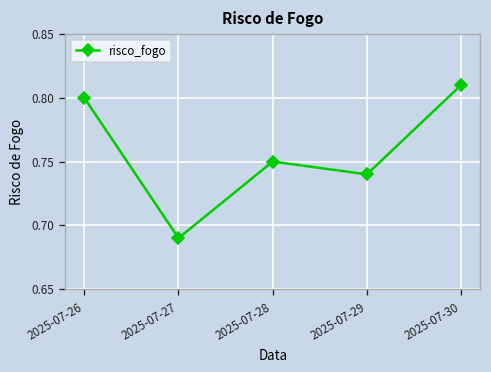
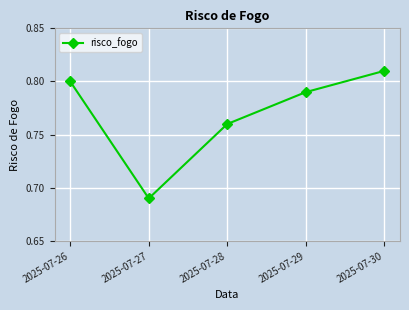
  {
    "2025-07-26": 0.80,
    "2025-07-27": 0.69,
-   "2025-07-28": 0.75,
-   "2025-07-29": 0.74,
+   "2025-07-28": 0.76,
+   "2025-07-29": 0.79,
    "2025-07-30": 0.81
  }
